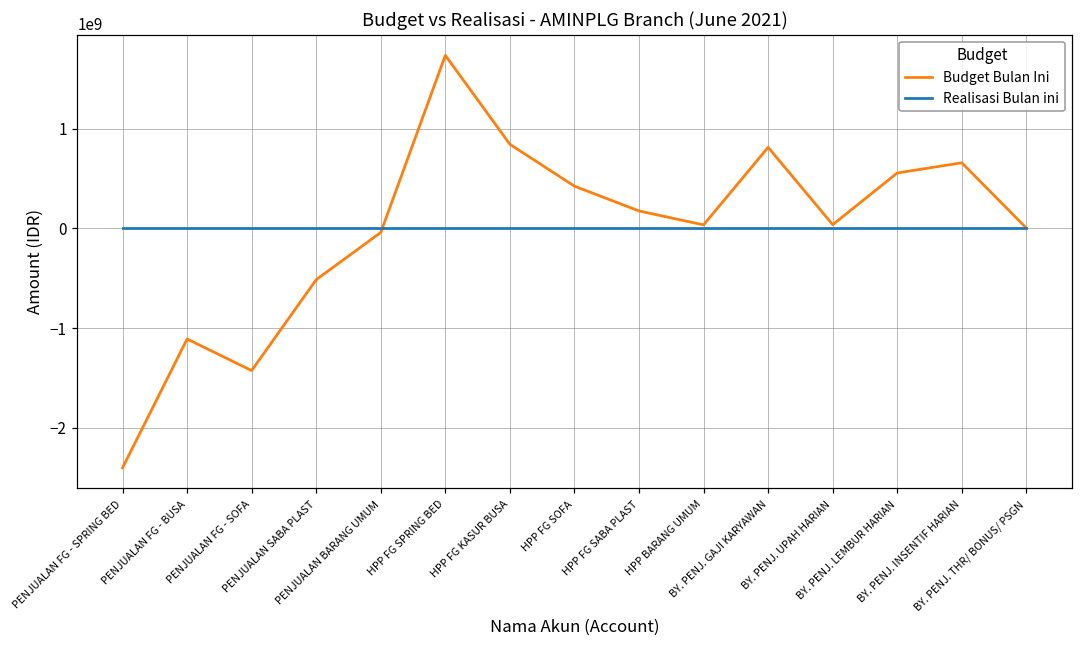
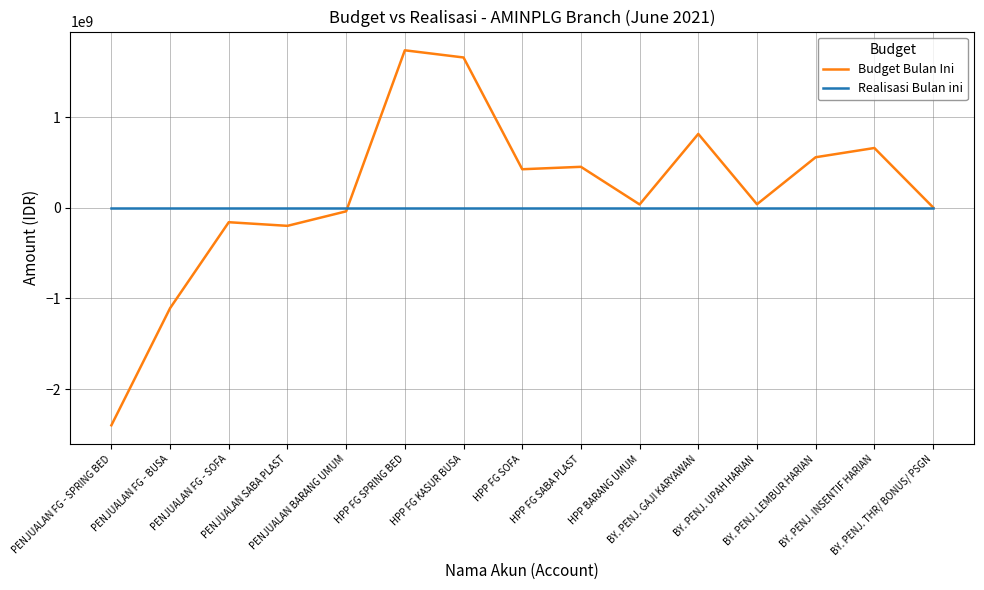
  {
    "Budget Bulan Ini": {
      "PENJUALAN FG - SPRING BED": -2400000000,
      "PENJUALAN FG - BUSA": -1100000000,
-     "PENJUALAN FG - SOFA": -1400000000,
-     "PENJUALAN SABA PLAST": -500000000,
+     "PENJUALAN FG - SOFA": -200000000,
+     "PENJUALAN SABA PLAST": -200000000,
      "PENJUALAN BARANG UMUM": 0,
      "HPP FG SPRING BED": 1700000000,
-     "HPP FG KASUR BUSA": 800000000,
+     "HPP FG KASUR BUSA": 1700000000,
      "HPP FG SOFA": 400000000,
-     "HPP FG SABA PLAST": 200000000,
+     "HPP FG SABA PLAST": 500000000,
      "HPP BARANG UMUM": 0,
      "BY. PENJ. GAJI KARYAWAN": 800000000,
      "BY. PENJ. UPAH HARIAN": 0,
      "BY. PENJ. LEMBUR HARIAN": 600000000,
      "BY. PENJ. INSENTIF HARIAN": 700000000
    },
    "Realisasi Bulan ini": {
      "PENJUALAN FG - SPRING BED": 0,
      "PENJUALAN FG - BUSA": 0,
      "PENJUALAN FG - SOFA": 0,
      "PENJUALAN SABA PLAST": 0,
      "PENJUALAN BARANG UMUM": 0,
      "HPP FG SPRING BED": 0,
      "HPP FG KASUR BUSA": 0,
      "HPP FG SOFA": 0,
      "HPP FG SABA PLAST": 0,
      "HPP BARANG UMUM": 0,
      "BY. PENJ. GAJI KARYAWAN": 0,
      "BY. PENJ. UPAH HARIAN": 0,
      "BY. PENJ. LEMBUR HARIAN": 0,
      "BY. PENJ. INSENTIF HARIAN": 0
    }
  }
